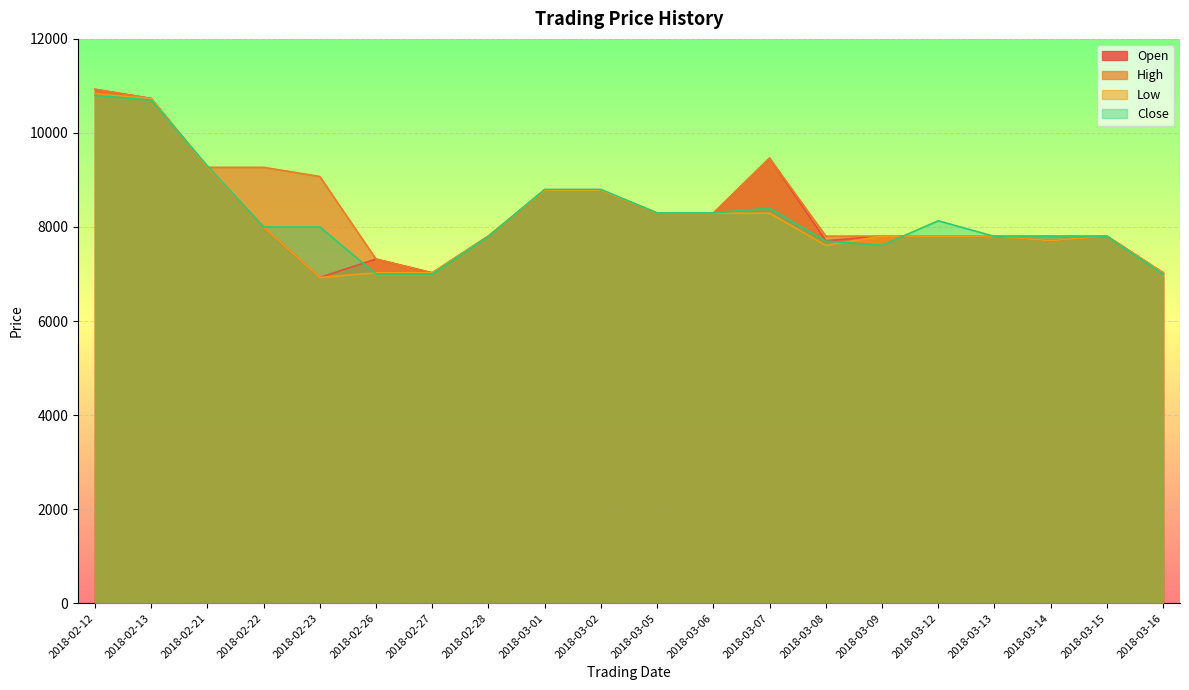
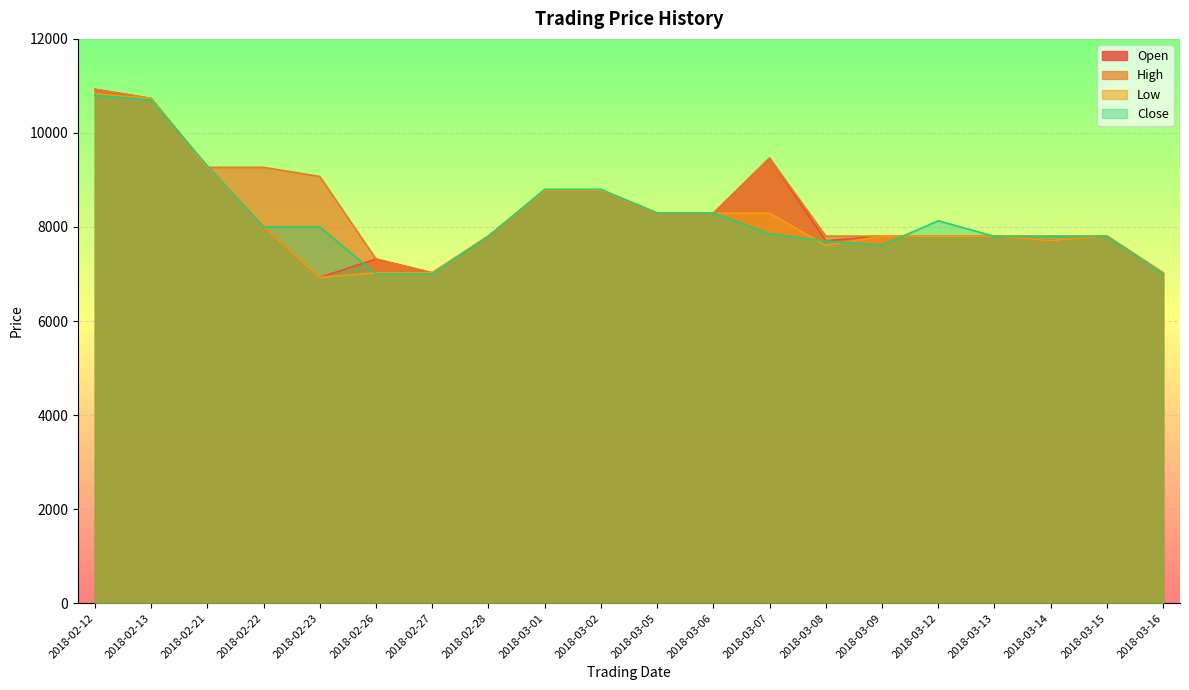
  {
    "Close": {
      "2018-02-23": 8000,
-     "2018-03-07": 8400,
+     "2018-03-07": 7900,
      "2018-03-09": 7600,
      "2018-03-12": 8100
    }
  }
